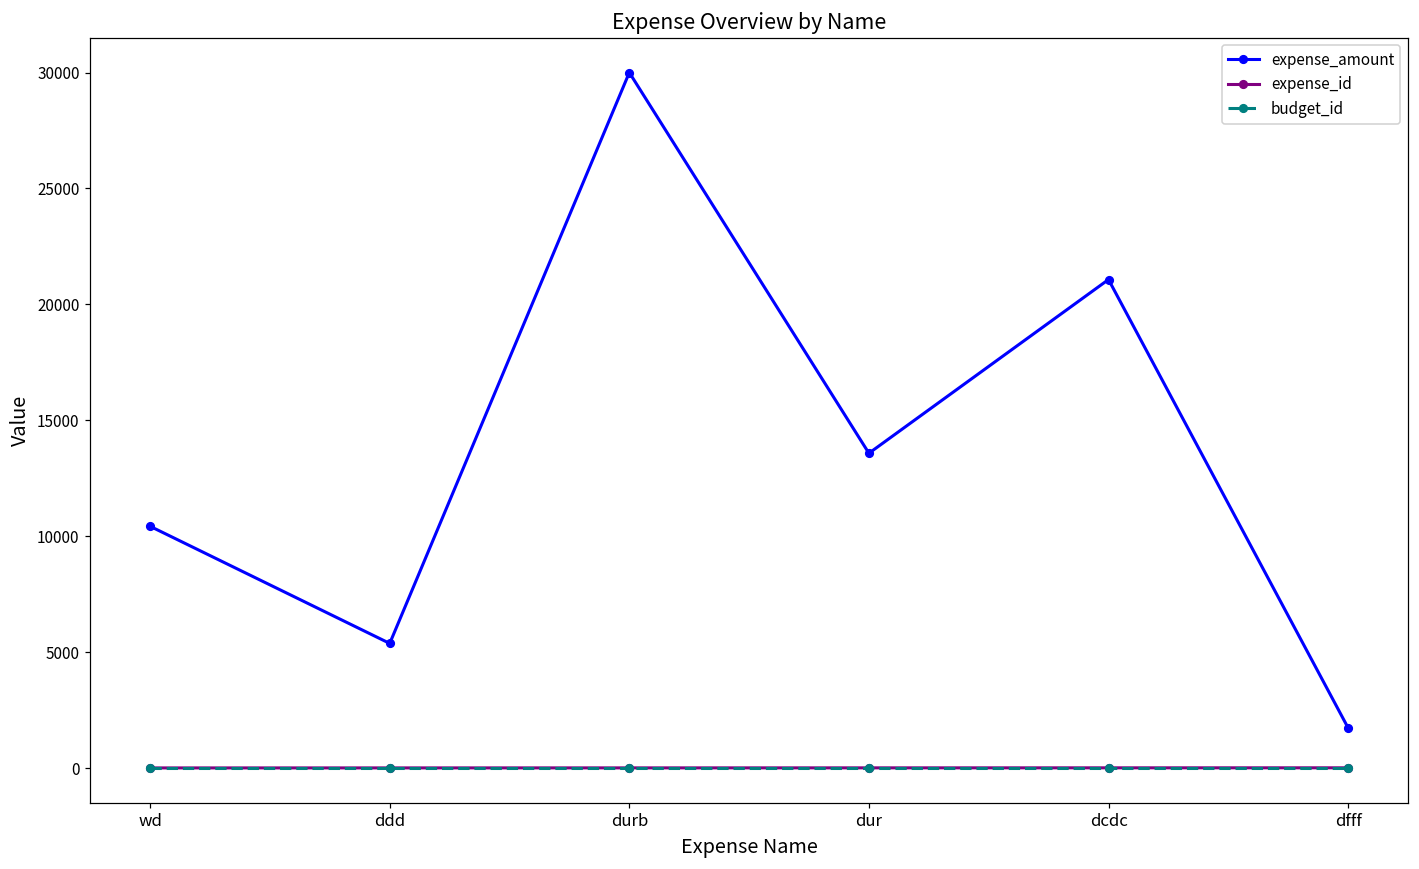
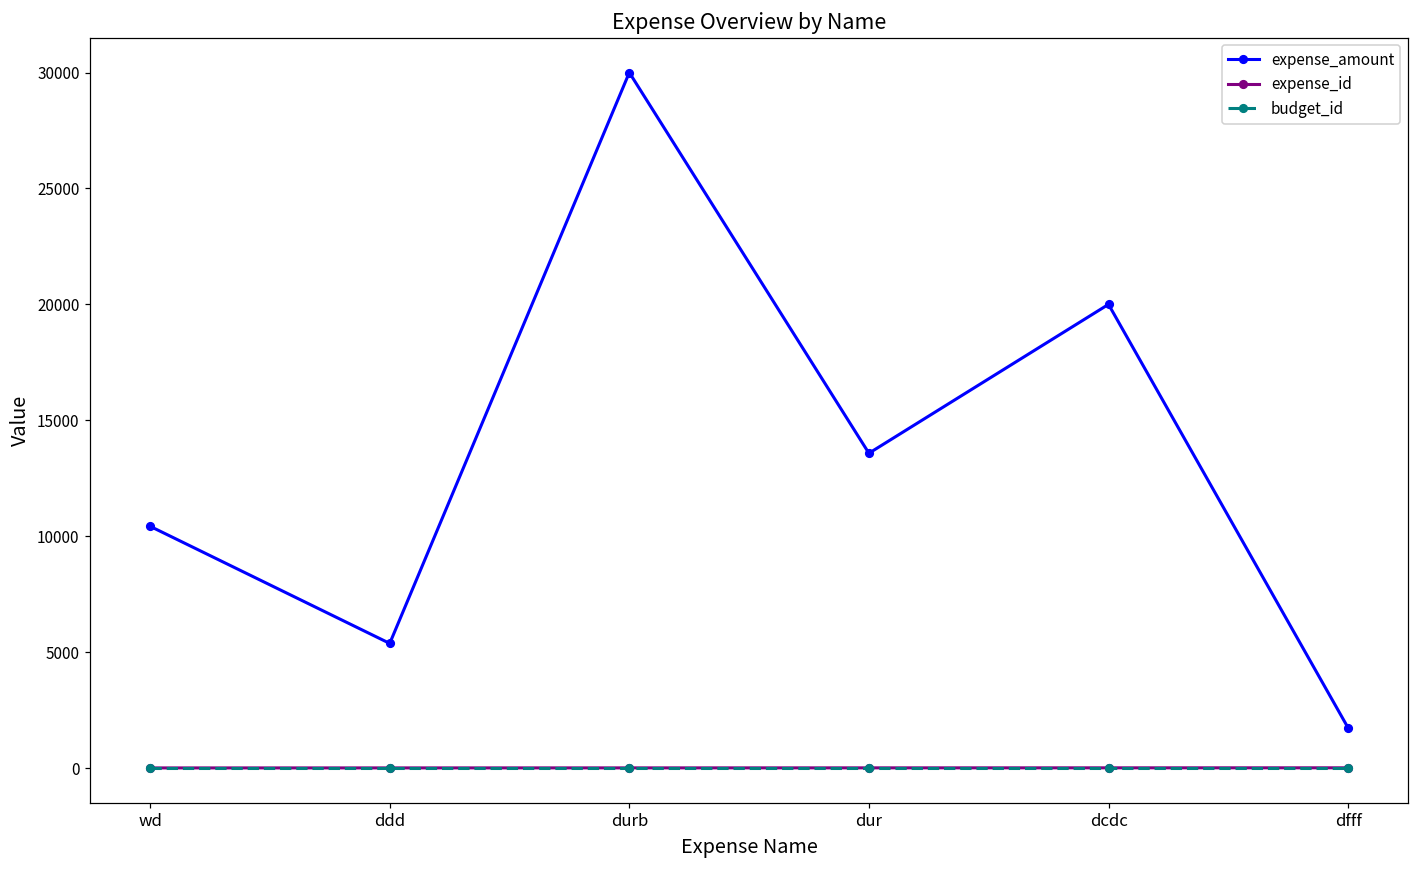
  {
    "expense_amount": {
      "wd": 10400,
      "ddd": 5400,
      "durb": 30000,
      "dur": 13600,
-     "dcdc": 21100,
+     "dcdc": 20000,
      "dfff": 1700
    },
    "budget_id": {
      "wd": 0,
      "ddd": 0,
      "durb": 0,
      "dur": 0,
      "dcdc": 0,
      "dfff": 0
    }
  }
